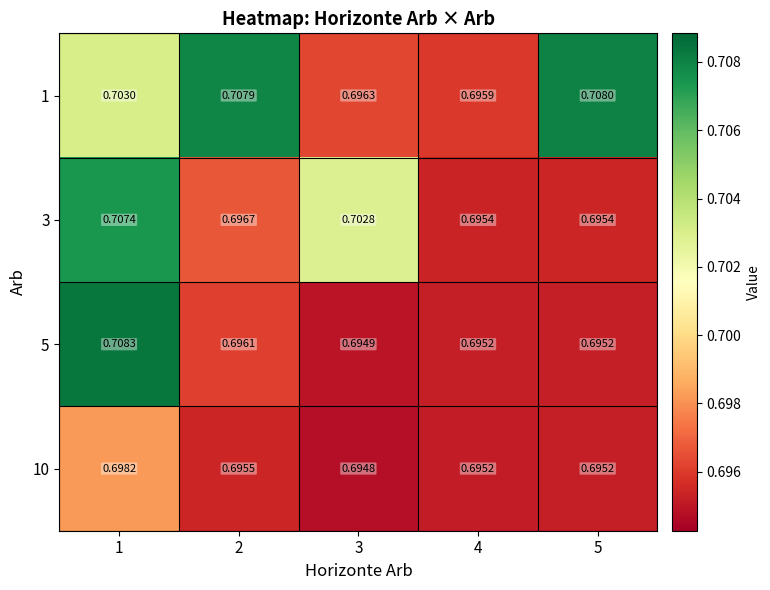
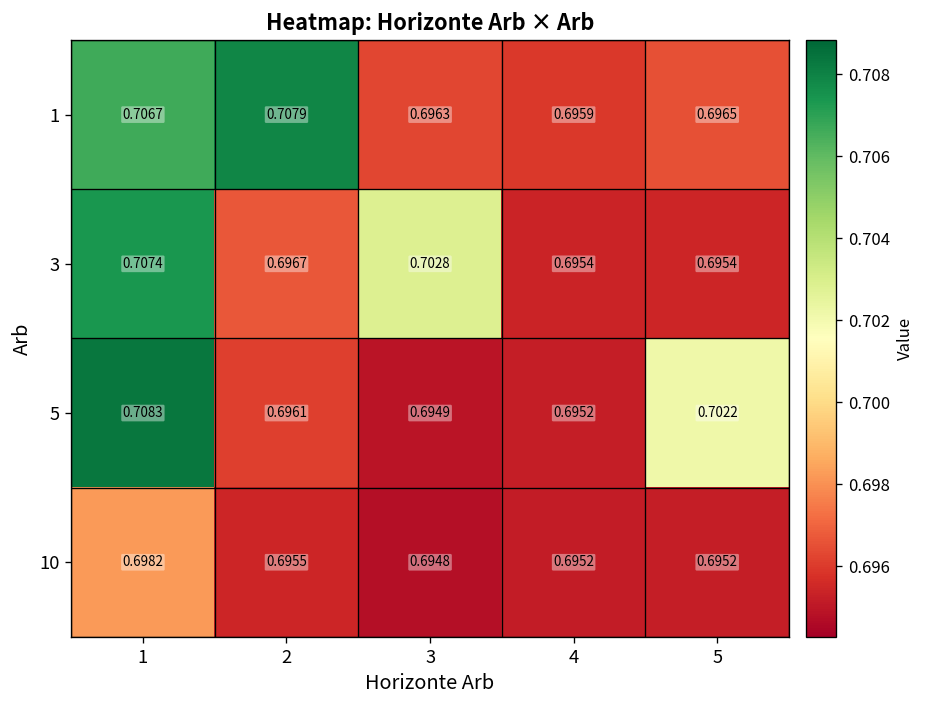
  {
    "1": {
-     "1": 0.7030,
-     "5": 0.7080
+     "1": 0.7067,
+     "5": 0.6965
    },
    "5": {
-     "5": 0.6952
+     "5": 0.7022
    }
  }
